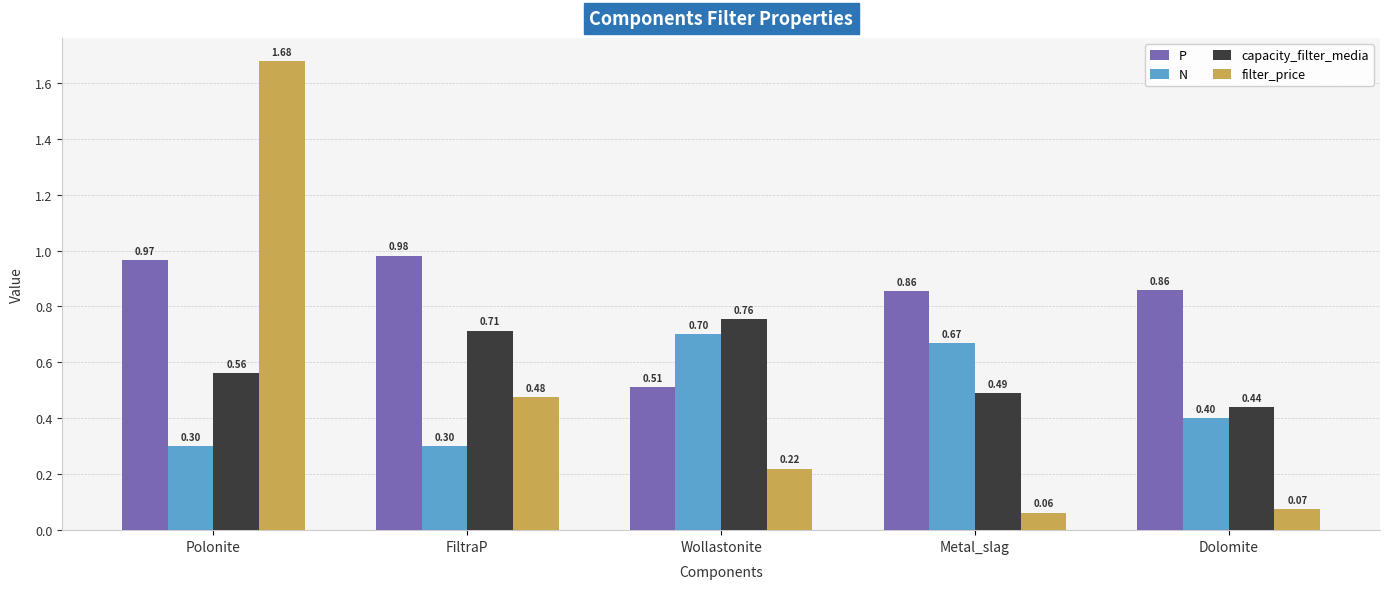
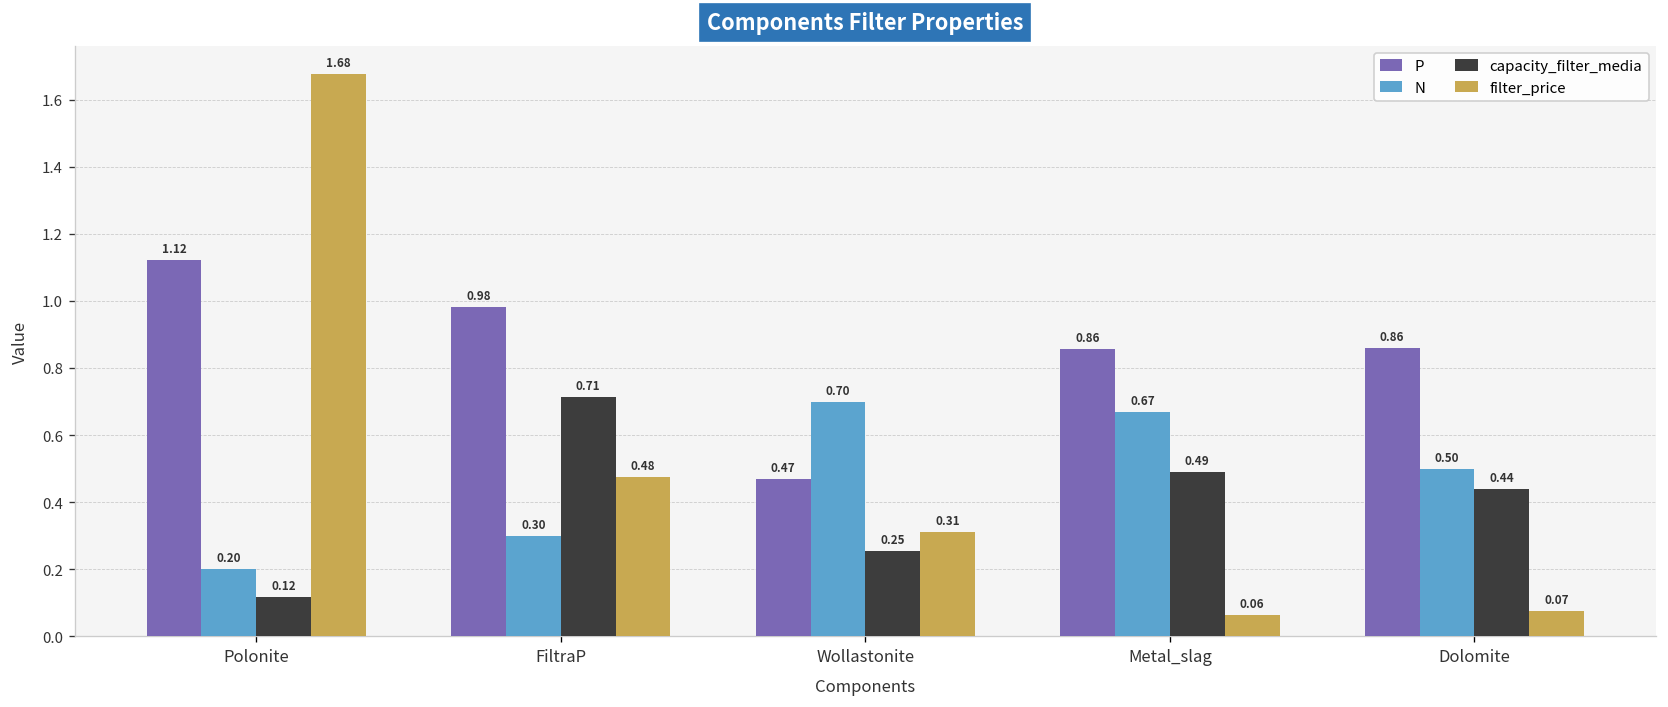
  {
    "P": {
-     "Polonite": 0.97,
+     "Polonite": 1.12,
      "FiltraP": 0.98,
-     "Wollastonite": 0.51,
+     "Wollastonite": 0.47,
      "Metal_slag": 0.86,
      "Dolomite": 0.86
    },
    "N": {
-     "Polonite": 0.30,
+     "Polonite": 0.20,
      "FiltraP": 0.30,
      "Wollastonite": 0.70,
      "Metal_slag": 0.67,
-     "Dolomite": 0.40
+     "Dolomite": 0.50
    },
    "capacity_filter_media": {
-     "Polonite": 0.56,
+     "Polonite": 0.12,
      "FiltraP": 0.71,
-     "Wollastonite": 0.76,
+     "Wollastonite": 0.25,
      "Metal_slag": 0.49,
      "Dolomite": 0.44
    },
    "filter_price": {
      "Polonite": 1.68,
      "FiltraP": 0.48,
-     "Wollastonite": 0.22,
+     "Wollastonite": 0.31,
      "Metal_slag": 0.06,
      "Dolomite": 0.07
    }
  }
